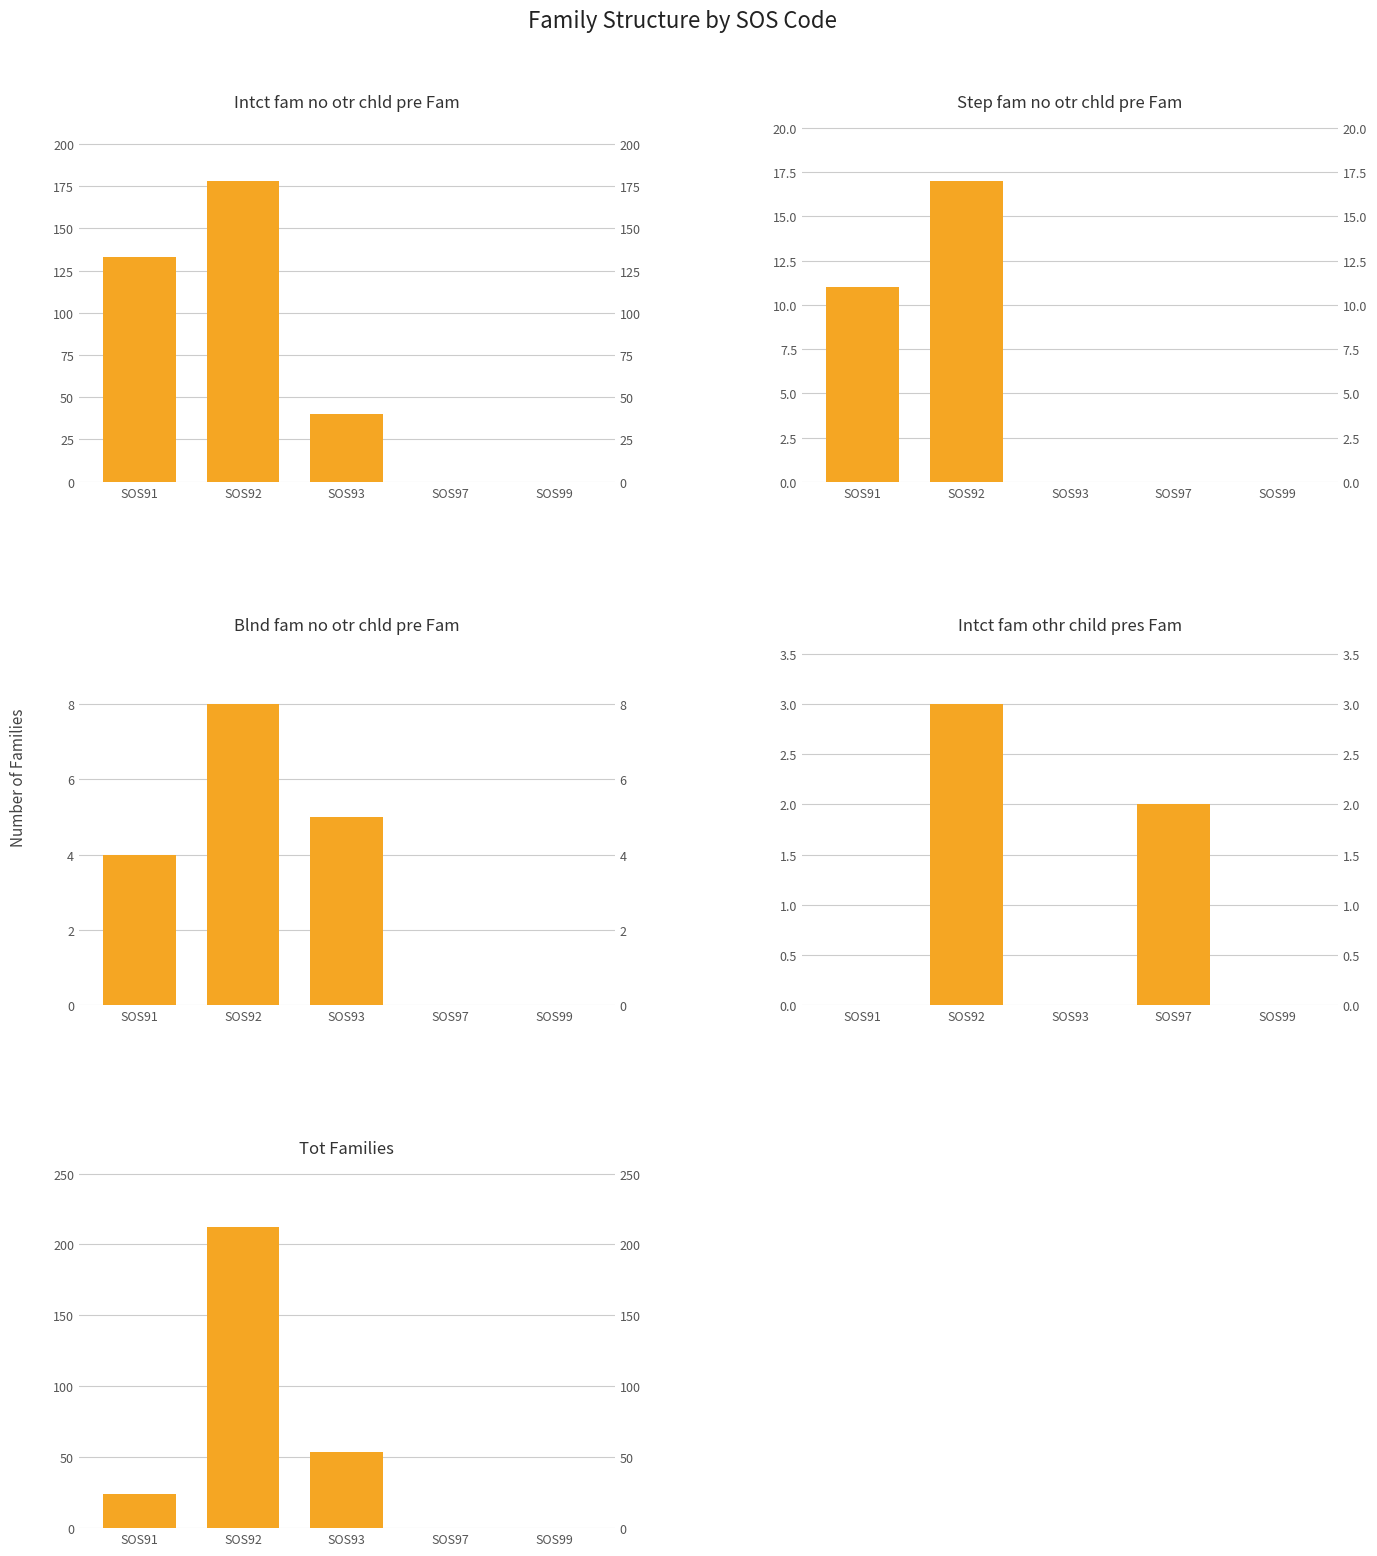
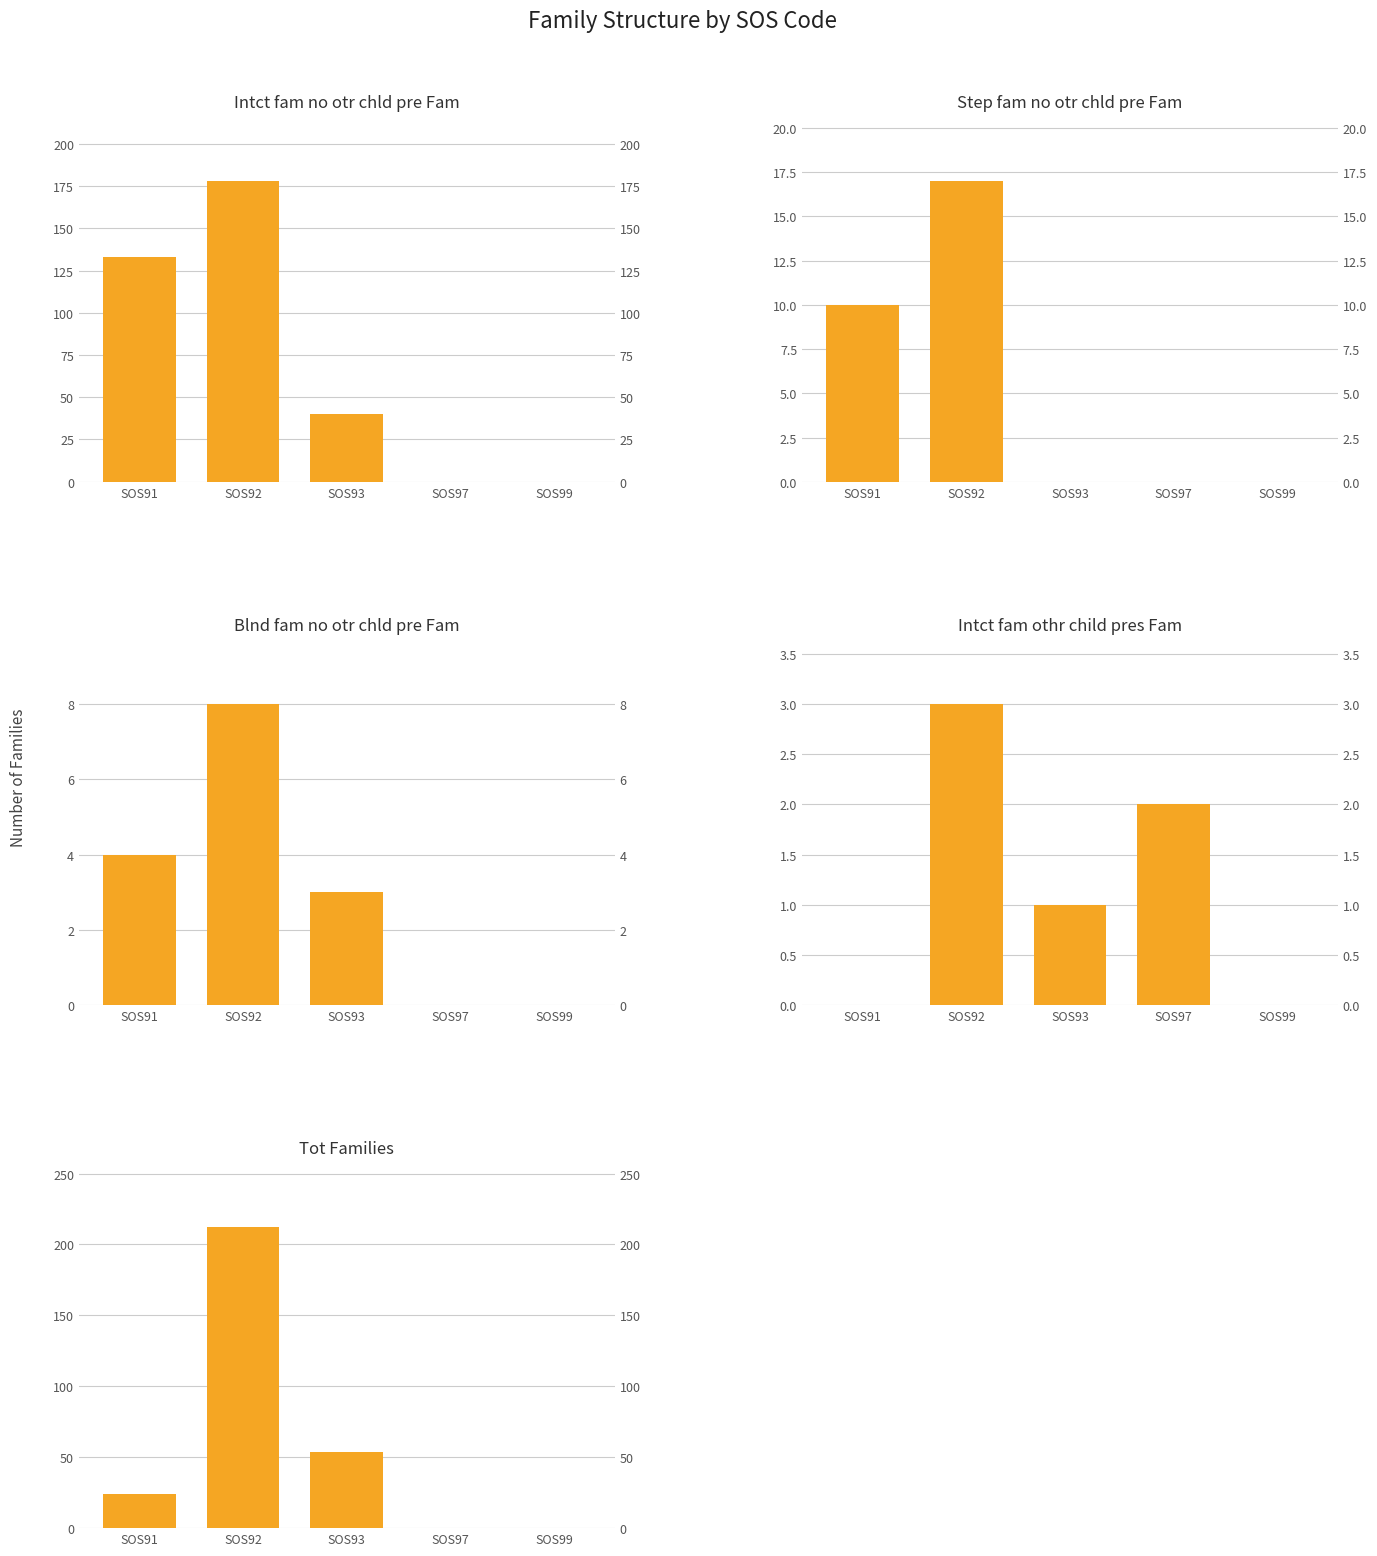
  {
    "Intct fam no otr chld pre Fam": {
      "SOS91": 133,
      "SOS92": 178,
      "SOS93": 40,
      "SOS97": 0,
      "SOS99": 0
    },
    "Step fam no otr chld pre Fam": {
-     "SOS91": 11,
+     "SOS91": 10,
      "SOS92": 17,
      "SOS93": 0,
      "SOS97": 0,
      "SOS99": 0
    },
    "Blnd fam no otr chld pre Fam": {
      "SOS91": 4,
      "SOS92": 8,
-     "SOS93": 5,
+     "SOS93": 3,
      "SOS97": 0,
      "SOS99": 0
    },
    "Intct fam othr child pres Fam": {
      "SOS91": 0,
      "SOS92": 3,
-     "SOS93": 0,
+     "SOS93": 1,
      "SOS97": 2,
      "SOS99": 0
    },
    "Tot Families": {
      "SOS91": 24,
      "SOS92": 212,
      "SOS93": 54,
      "SOS97": 0,
      "SOS99": 0
    }
  }
